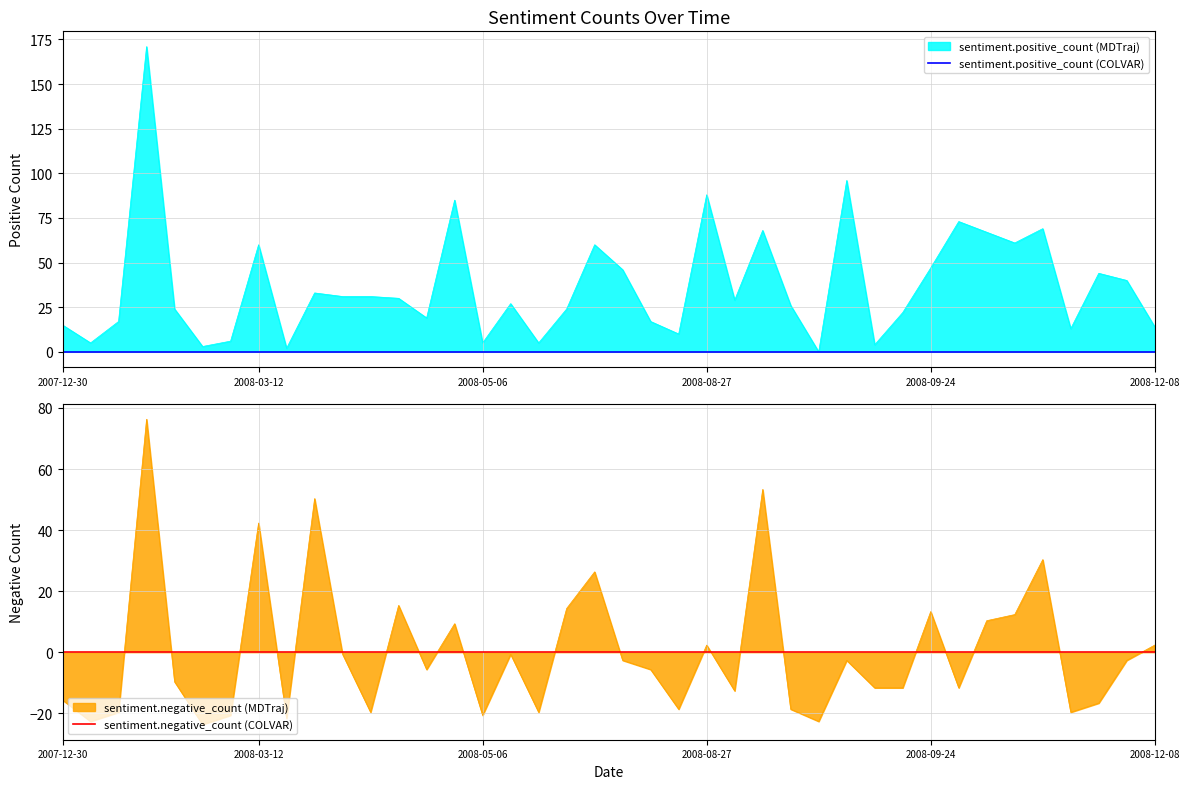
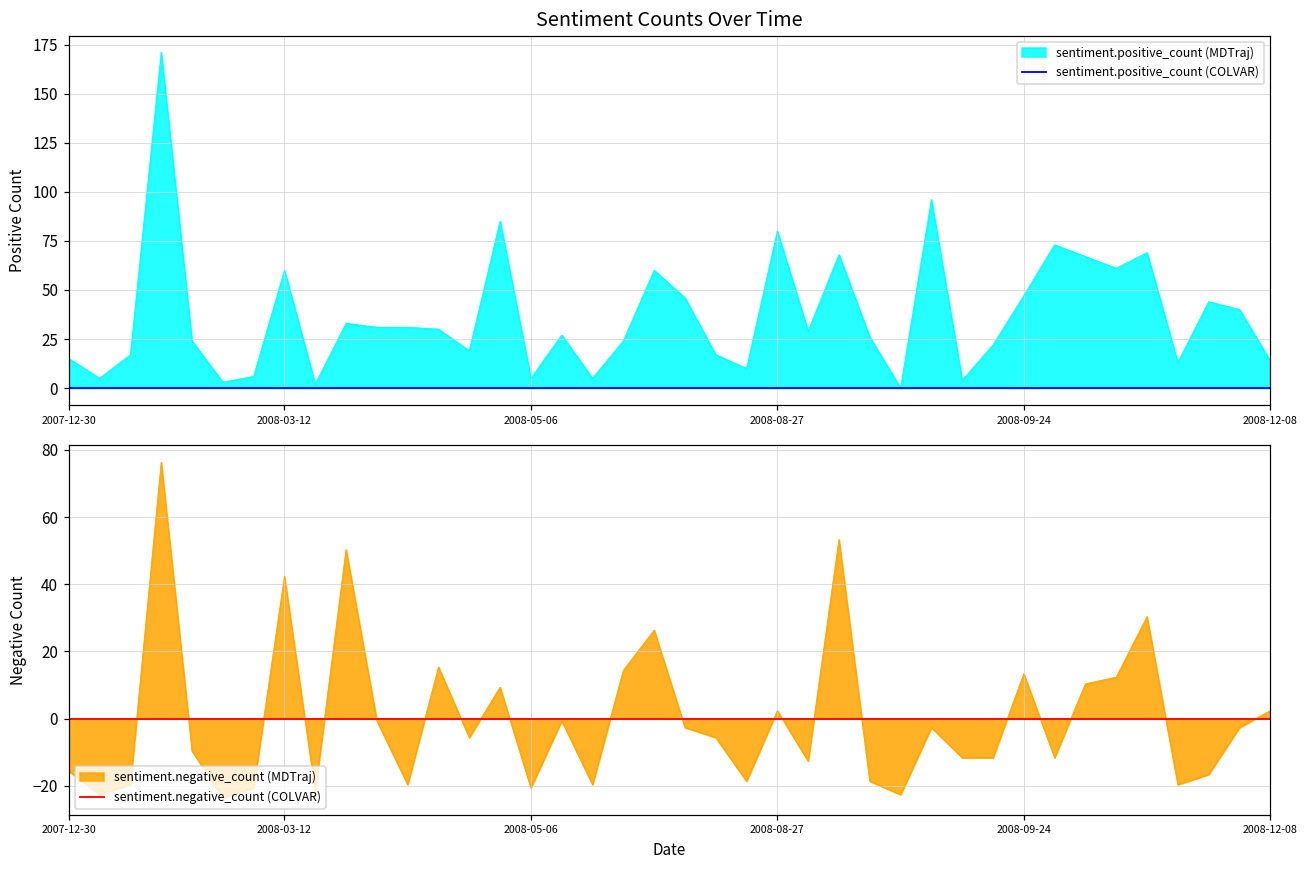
  {
    "Sentiment Counts Over Time": {
      "sentiment.positive_count (MDTraj)": {
        "2007-12-30": 15,
        "2008-03-12": 60,
-       "2008-08-27": 88,
+       "2008-08-27": 80,
        "2008-12-08": 14
      },
      "sentiment.positive_count (COLVAR)": {
        "2007-12-30": 0,
        "2008-03-12": 0,
        "2008-08-27": 0,
        "2008-12-08": 0
      }
    }
  }
